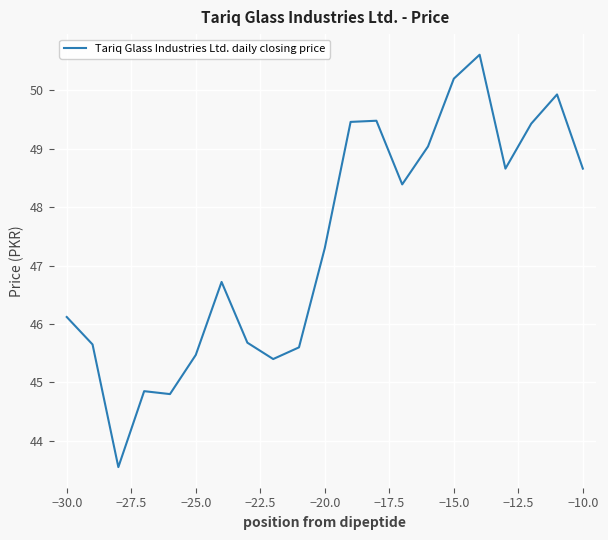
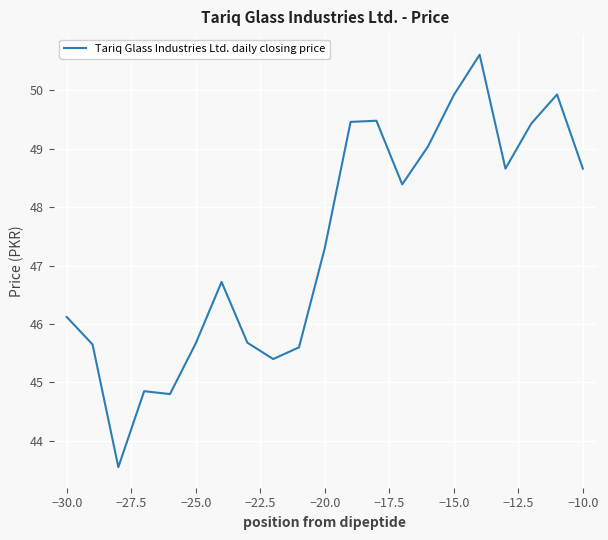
  {
    "−30.0": 46.1,
-   "−25.0": 45.5,
+   "−25.0": 45.7,
    "−20.0": 47.3,
-   "−15.0": 50.2,
+   "−15.0": 49.9,
    "−10.0": 48.7
  }
